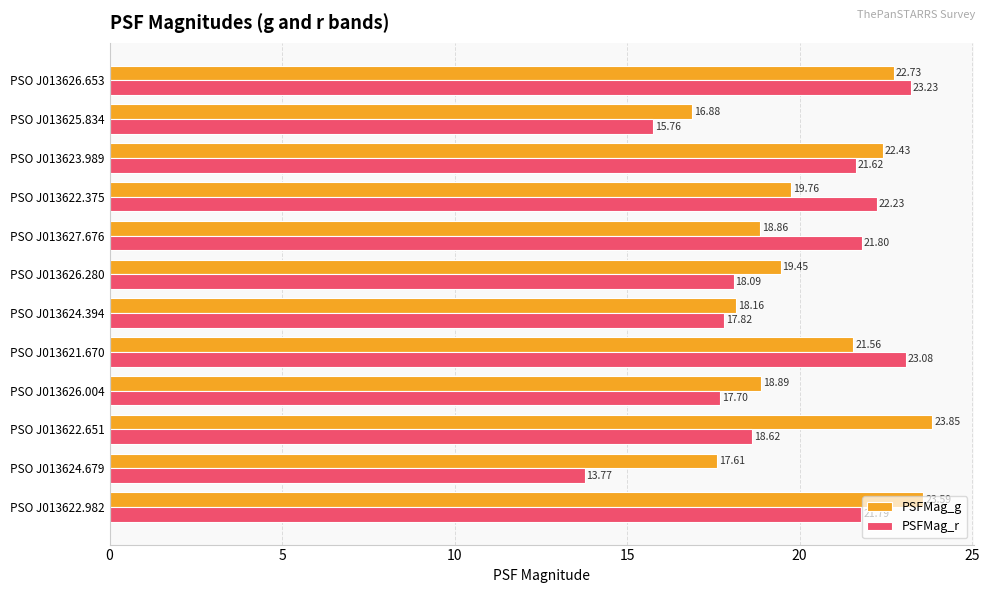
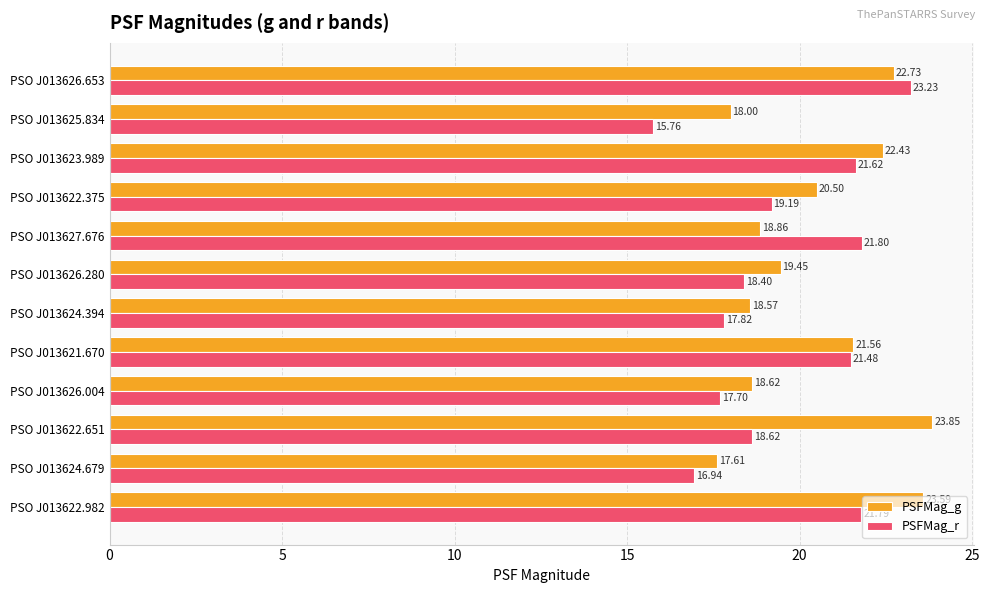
  {
    "PSFMag_g": {
      "PSO J013626.653": 22.73,
-     "PSO J013625.834": 16.88,
+     "PSO J013625.834": 18.00,
      "PSO J013623.989": 22.43,
-     "PSO J013622.375": 19.76,
+     "PSO J013622.375": 20.50,
      "PSO J013627.676": 18.86,
      "PSO J013626.280": 19.45,
-     "PSO J013624.394": 18.16,
+     "PSO J013624.394": 18.57,
      "PSO J013621.670": 21.56,
-     "PSO J013626.004": 18.89,
+     "PSO J013626.004": 18.62,
      "PSO J013622.651": 23.85,
      "PSO J013624.679": 17.61
    },
    "PSFMag_r": {
      "PSO J013626.653": 23.23,
      "PSO J013625.834": 15.76,
      "PSO J013623.989": 21.62,
-     "PSO J013622.375": 22.23,
+     "PSO J013622.375": 19.19,
      "PSO J013627.676": 21.80,
-     "PSO J013626.280": 18.09,
+     "PSO J013626.280": 18.40,
      "PSO J013624.394": 17.82,
-     "PSO J013621.670": 23.08,
+     "PSO J013621.670": 21.48,
      "PSO J013626.004": 17.70,
      "PSO J013622.651": 18.62,
-     "PSO J013624.679": 13.77
+     "PSO J013624.679": 16.94
    }
  }
